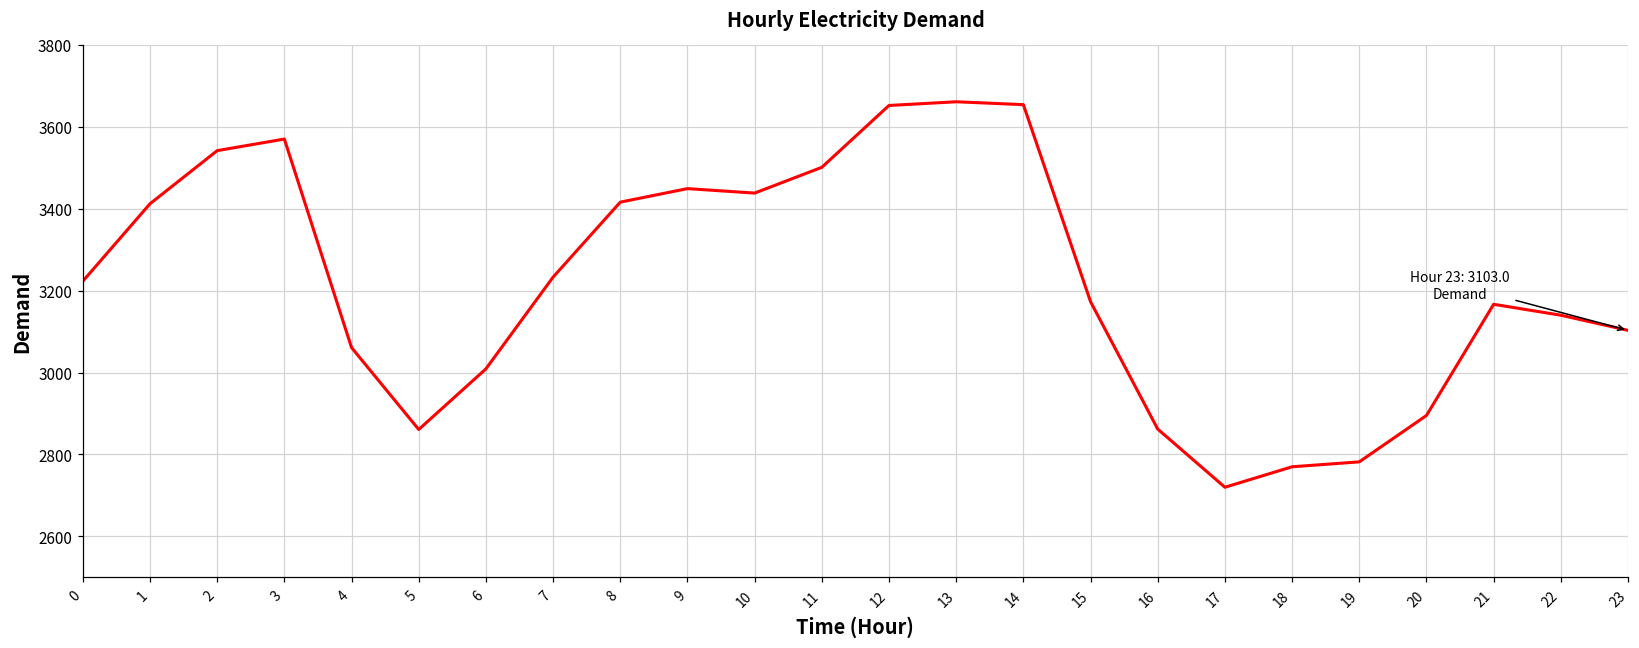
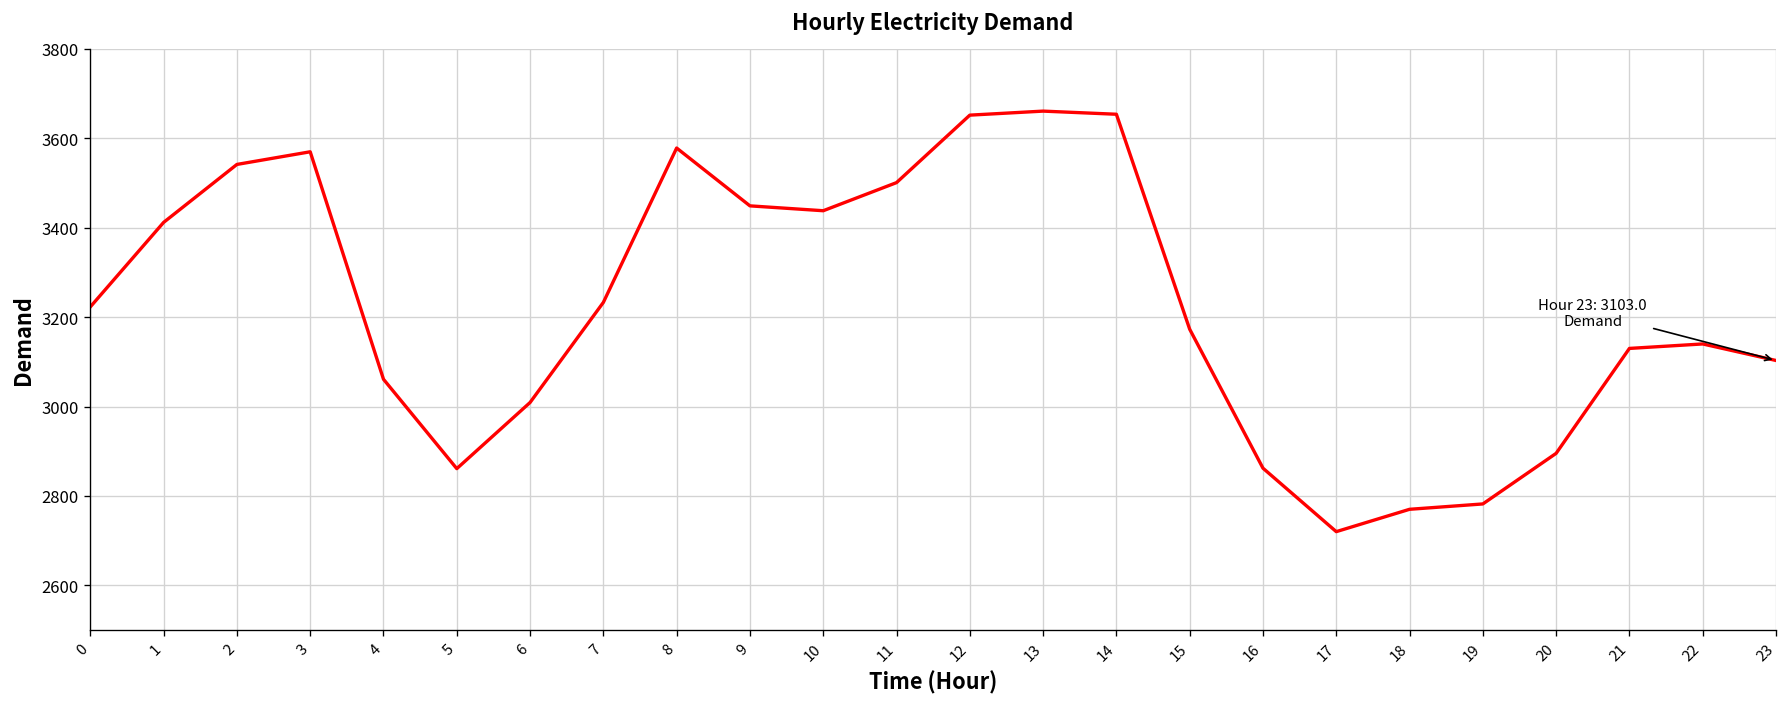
  {
    "0": 3220,
    "1": 3410,
    "2": 3540,
    "3": 3570,
    "4": 3060,
    "5": 2860,
    "6": 3010,
    "7": 3230,
-   "8": 3420,
+   "8": 3580,
    "9": 3450,
    "10": 3440,
    "11": 3500,
    "12": 3650,
    "13": 3660,
    "14": 3650,
    "15": 3170,
    "16": 2860,
    "17": 2720,
    "18": 2770,
    "19": 2780,
    "20": 2900,
-   "21": 3170,
+   "21": 3130,
    "23": 3100
  }
